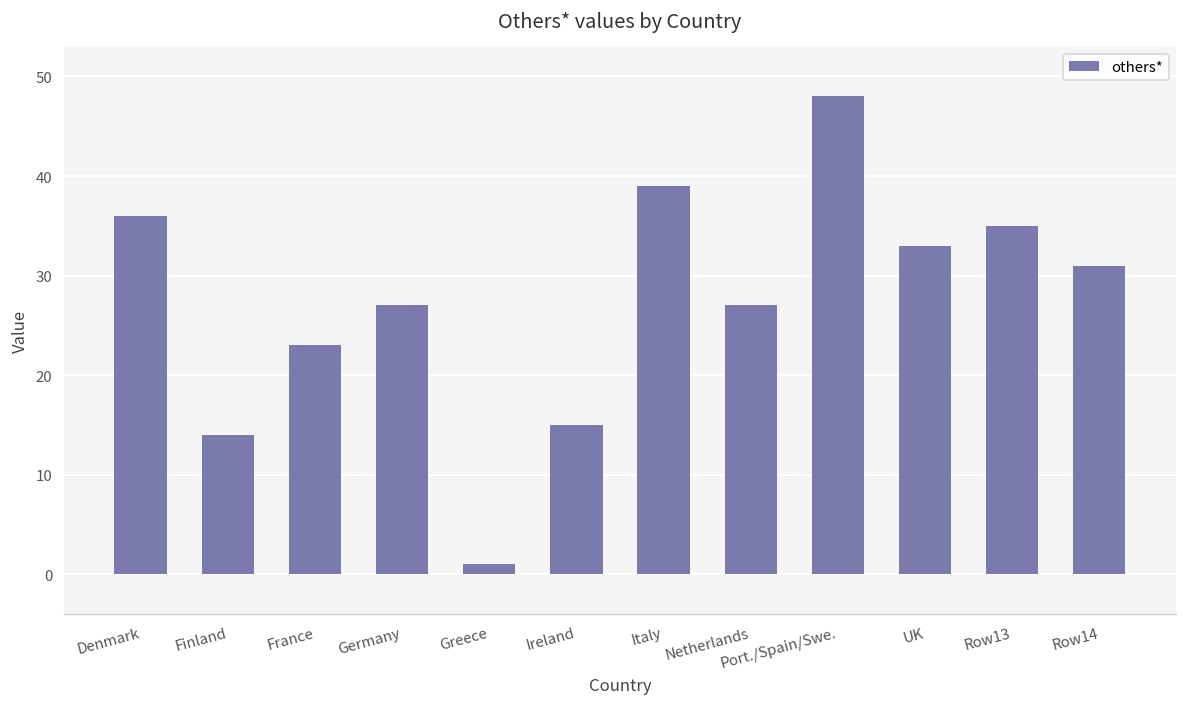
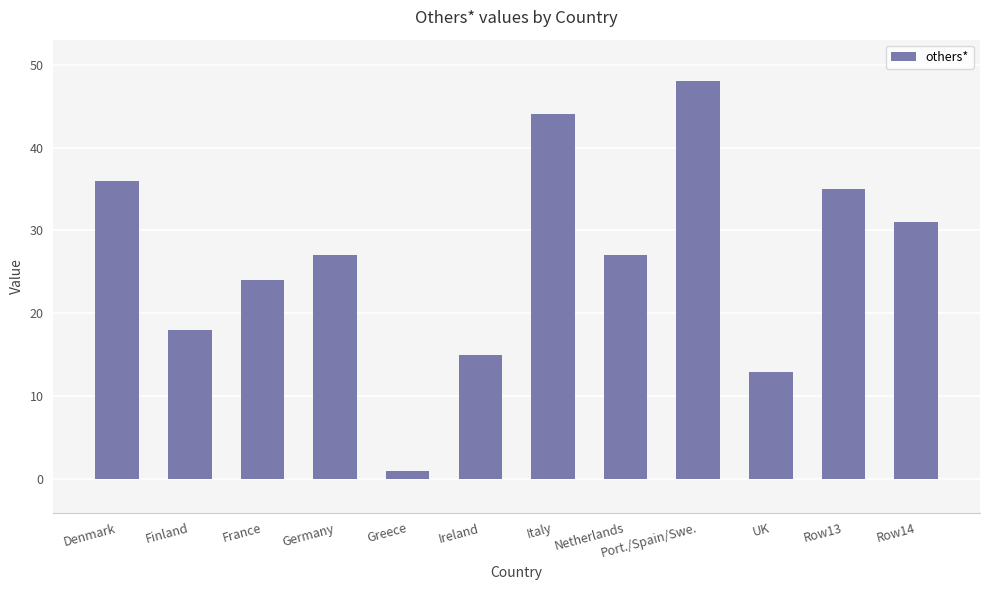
  {
    "Denmark": 36,
-   "Finland": 14,
-   "France": 23,
+   "Finland": 18,
+   "France": 24,
    "Germany": 27,
    "Greece": 1,
    "Ireland": 15,
-   "Italy": 39,
+   "Italy": 44,
    "Netherlands": 27,
    "Port./Spain/Swe.": 48,
-   "UK": 33,
+   "UK": 13,
    "Row13": 35,
    "Row14": 31
  }
